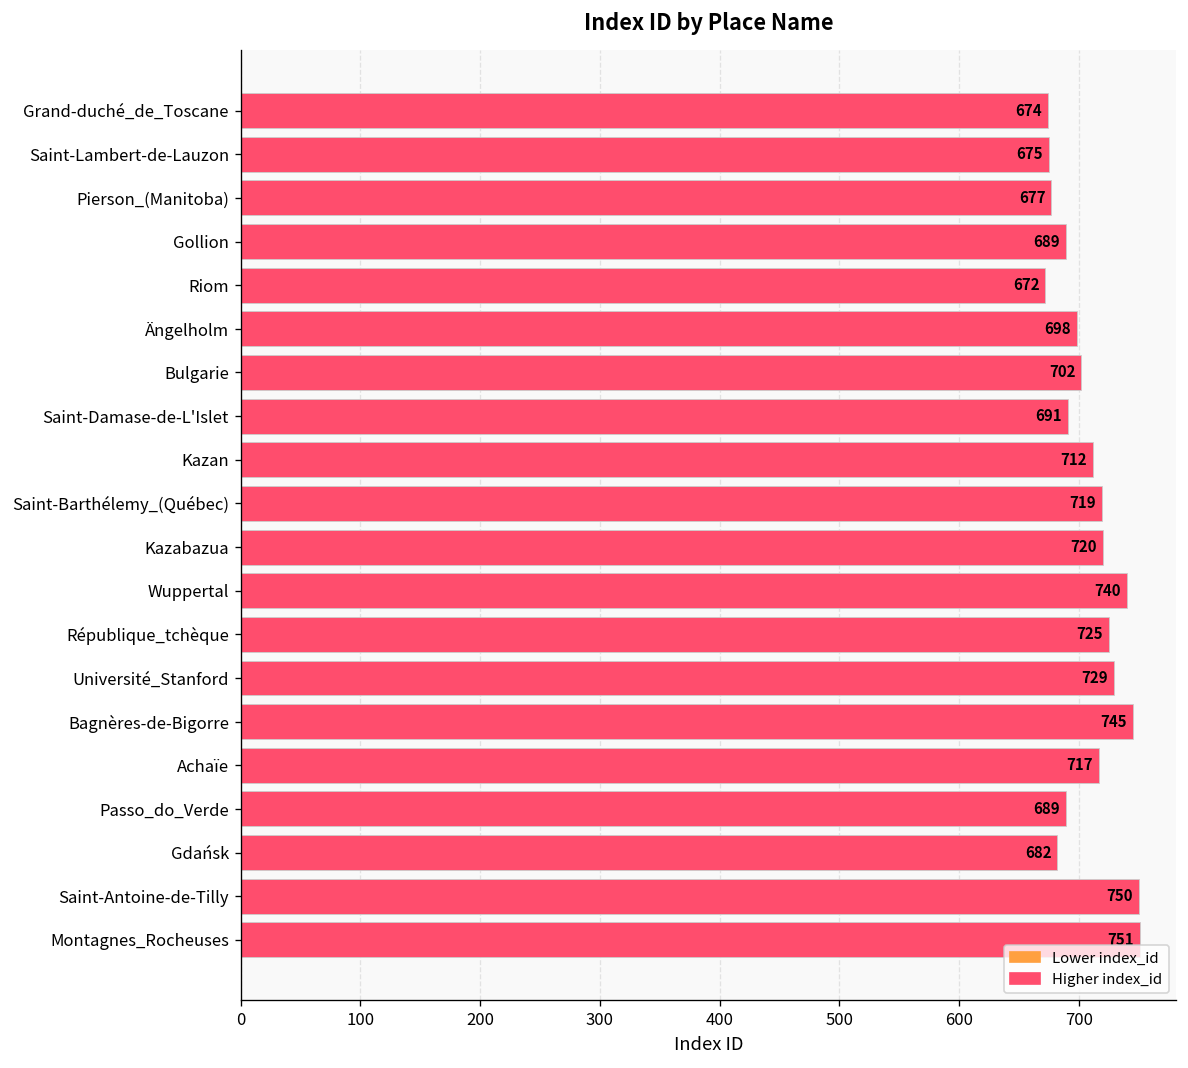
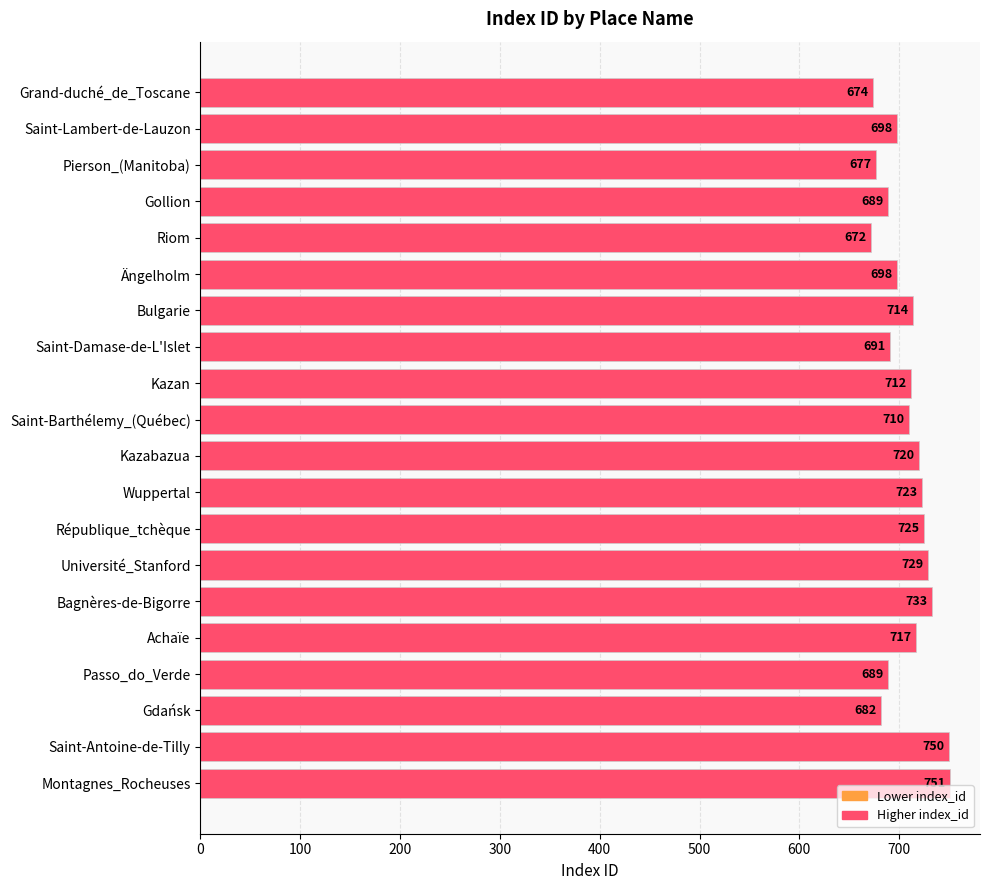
  {
    "Grand-duché_de_Toscane": 674,
-   "Saint-Lambert-de-Lauzon": 675,
+   "Saint-Lambert-de-Lauzon": 698,
    "Pierson_(Manitoba)": 677,
    "Gollion": 689,
    "Riom": 672,
    "Ängelholm": 698,
-   "Bulgarie": 702,
+   "Bulgarie": 714,
    "Saint-Damase-de-L'Islet": 691,
    "Kazan": 712,
-   "Saint-Barthélemy_(Québec)": 719,
+   "Saint-Barthélemy_(Québec)": 710,
    "Kazabazua": 720,
-   "Wuppertal": 740,
+   "Wuppertal": 723,
    "République_tchèque": 725,
    "Université_Stanford": 729,
-   "Bagnères-de-Bigorre": 745,
+   "Bagnères-de-Bigorre": 733,
    "Achaïe": 717,
    "Passo_do_Verde": 689,
    "Gdańsk": 682,
    "Saint-Antoine-de-Tilly": 750
  }
